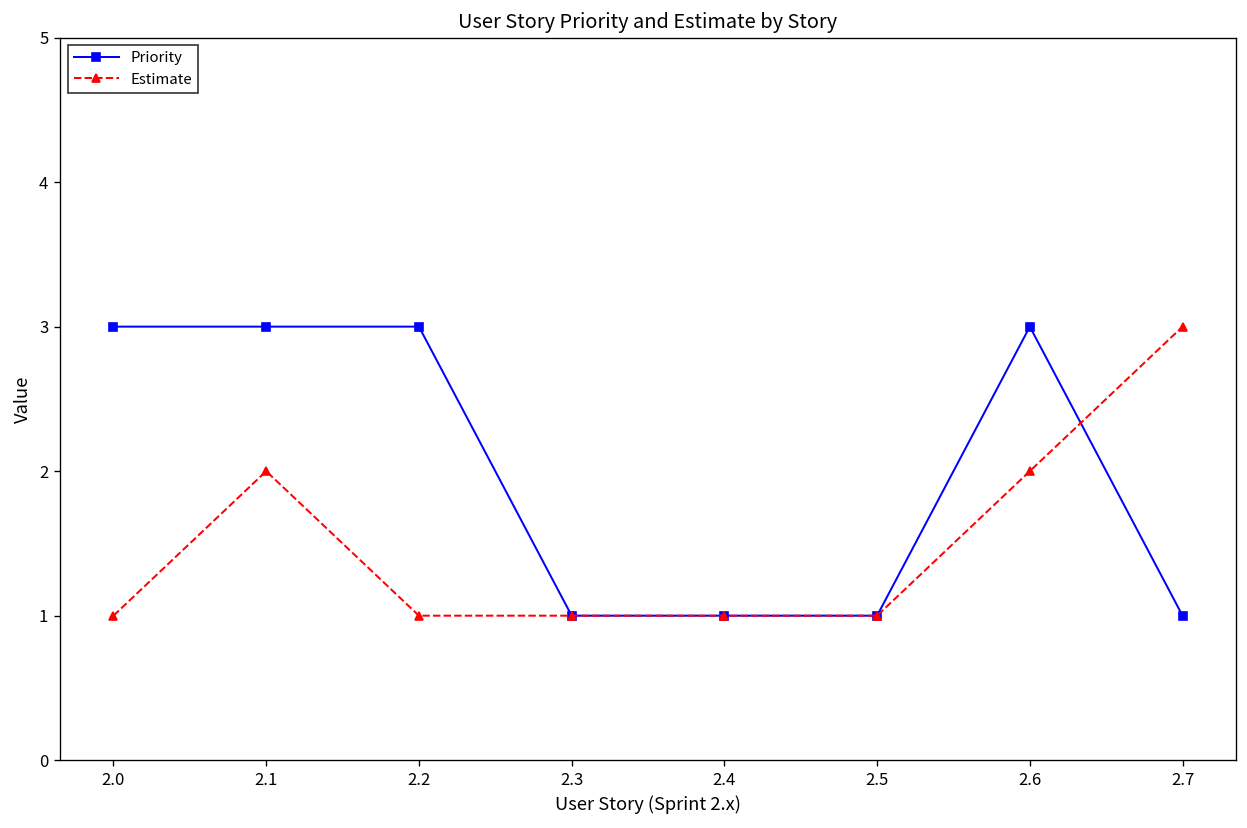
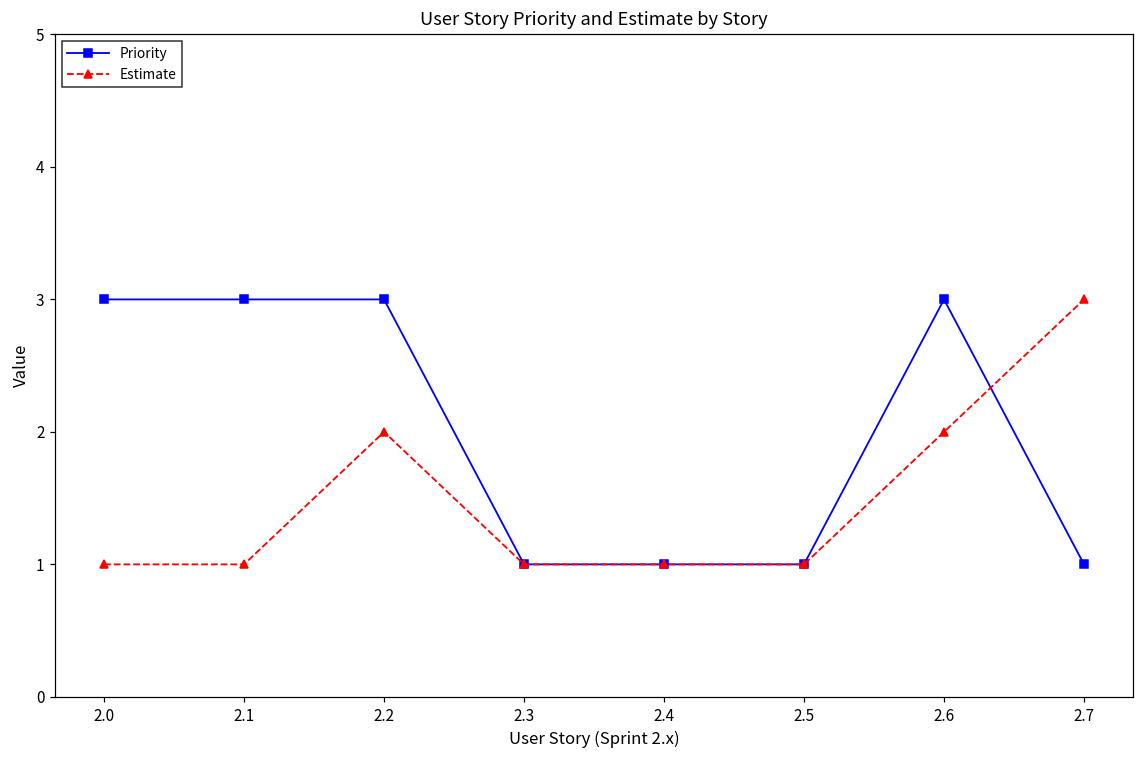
  {
    "Priority": {
      "2.0": 3,
      "2.1": 3,
      "2.2": 3,
      "2.6": 3,
      "2.7": 1
    },
    "Estimate": {
      "2.0": 1,
-     "2.1": 2,
-     "2.2": 1,
+     "2.1": 1,
+     "2.2": 2,
      "2.6": 2,
      "2.7": 3
    }
  }
